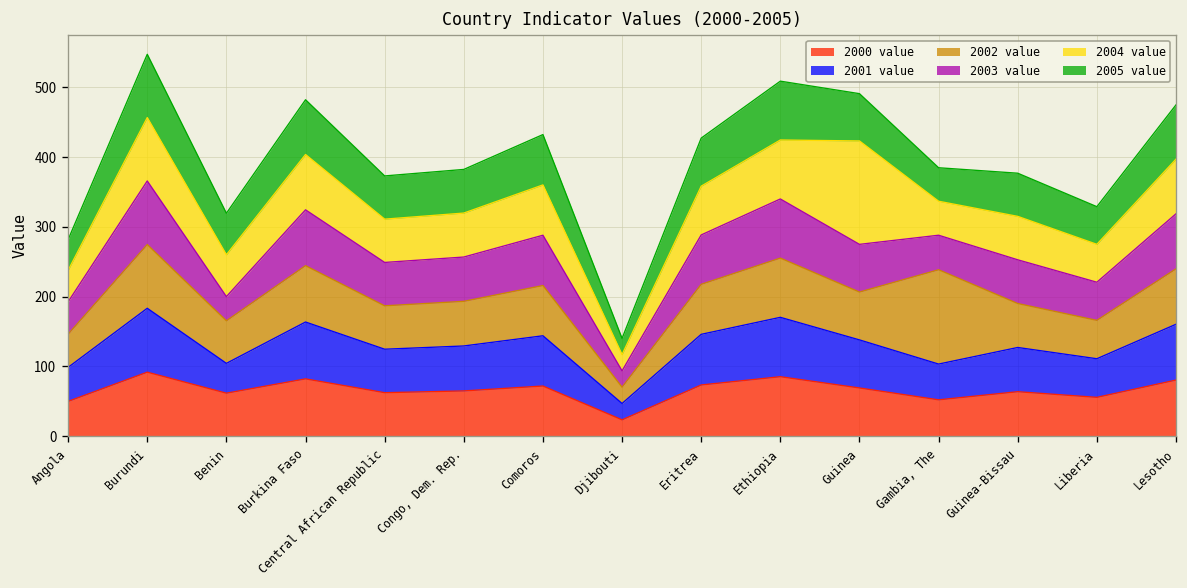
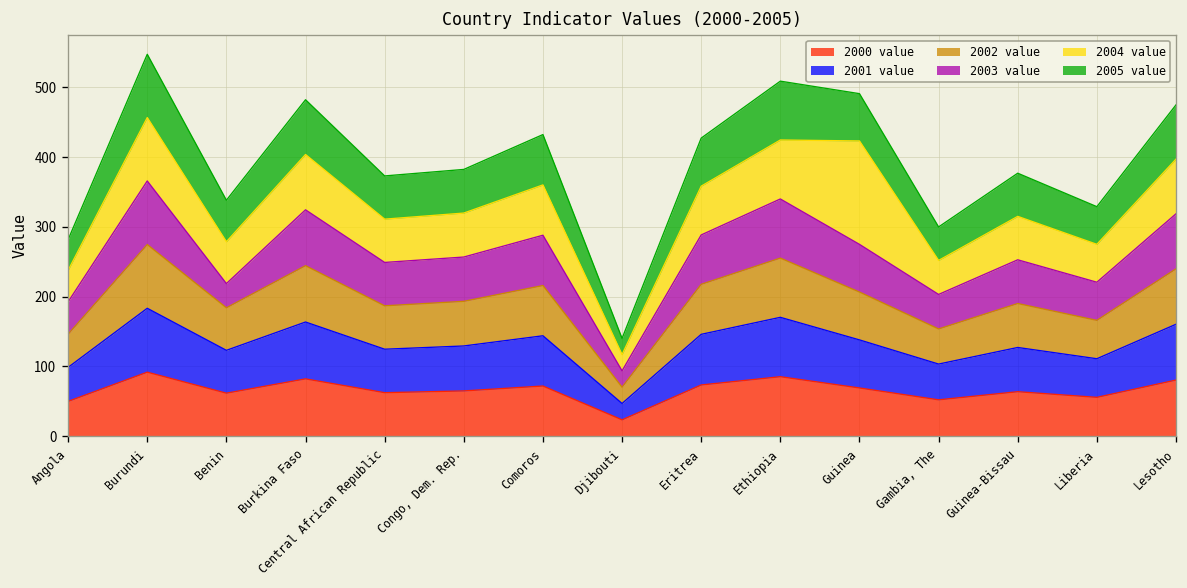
  {
    "2000 value": {
      "Angola": 50,
      "Burundi": 90,
      "Benin": 60,
      "Burkina Faso": 80,
      "Central African Republic": 60,
      "Congo, Dem. Rep.": 60,
      "Comoros": 70,
      "Djibouti": 20,
      "Eritrea": 70,
      "Ethiopia": 90,
      "Guinea": 70,
      "Gambia, The": 50,
      "Guinea-Bissau": 60,
      "Liberia": 60,
      "Lesotho": 80
    },
    "2001 value": {
      "Angola": 50,
      "Burundi": 90,
-     "Benin": 40,
+     "Benin": 60,
      "Burkina Faso": 80,
      "Central African Republic": 60,
      "Congo, Dem. Rep.": 60,
      "Comoros": 70,
      "Djibouti": 20,
      "Eritrea": 70,
      "Ethiopia": 90,
      "Guinea": 70,
      "Gambia, The": 50,
      "Guinea-Bissau": 60,
      "Liberia": 60,
      "Lesotho": 80
    },
    "2002 value": {
      "Angola": 50,
      "Burundi": 90,
      "Benin": 60,
      "Burkina Faso": 80,
      "Central African Republic": 60,
      "Congo, Dem. Rep.": 60,
      "Comoros": 70,
      "Djibouti": 20,
      "Eritrea": 70,
      "Ethiopia": 80,
      "Guinea": 70,
-     "Gambia, The": 140,
+     "Gambia, The": 50,
      "Guinea-Bissau": 60,
      "Liberia": 50,
      "Lesotho": 80
    },
    "2003 value": {
      "Angola": 50,
      "Burundi": 90,
      "Benin": 30,
      "Burkina Faso": 80,
      "Central African Republic": 60,
      "Congo, Dem. Rep.": 60,
      "Comoros": 70,
      "Djibouti": 20,
      "Eritrea": 70,
      "Ethiopia": 80,
      "Guinea": 70,
      "Gambia, The": 50,
      "Guinea-Bissau": 60,
      "Liberia": 50,
      "Lesotho": 80
    },
    "2004 value": {
      "Angola": 50,
      "Burundi": 90,
      "Benin": 60,
      "Burkina Faso": 80,
      "Central African Republic": 60,
      "Congo, Dem. Rep.": 60,
      "Comoros": 70,
      "Djibouti": 20,
      "Eritrea": 70,
      "Ethiopia": 80,
      "Guinea": 150,
      "Gambia, The": 50,
      "Guinea-Bissau": 60,
      "Liberia": 50,
      "Lesotho": 80
    },
    "2005 value": {
      "Angola": 40,
      "Burundi": 90,
      "Benin": 60,
      "Burkina Faso": 80,
      "Central African Republic": 60,
      "Congo, Dem. Rep.": 60,
      "Comoros": 70,
      "Djibouti": 20,
      "Eritrea": 70,
      "Ethiopia": 80,
      "Guinea": 70,
      "Gambia, The": 50,
      "Guinea-Bissau": 60,
      "Liberia": 50,
      "Lesotho": 80
    }
  }
